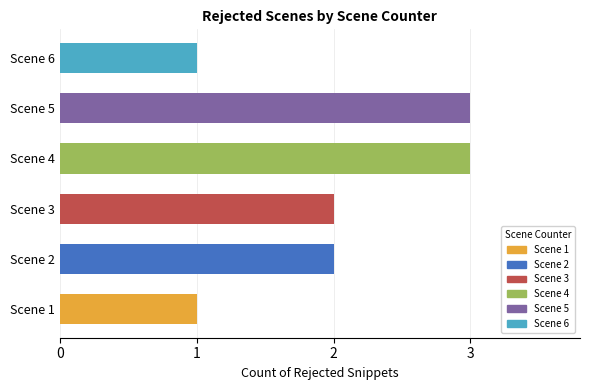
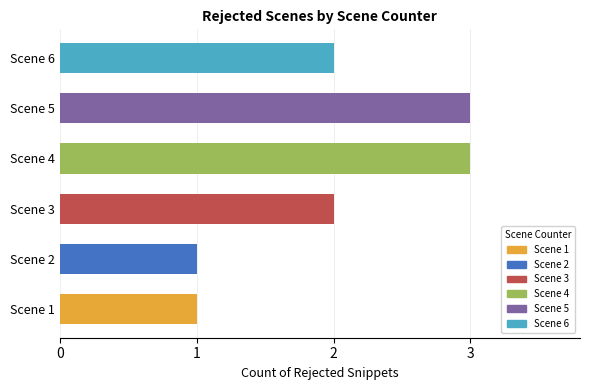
  {
-   "Scene 6": 1,
+   "Scene 6": 2,
    "Scene 5": 3,
    "Scene 4": 3,
    "Scene 3": 2,
-   "Scene 2": 2,
+   "Scene 2": 1,
    "Scene 1": 1
  }
